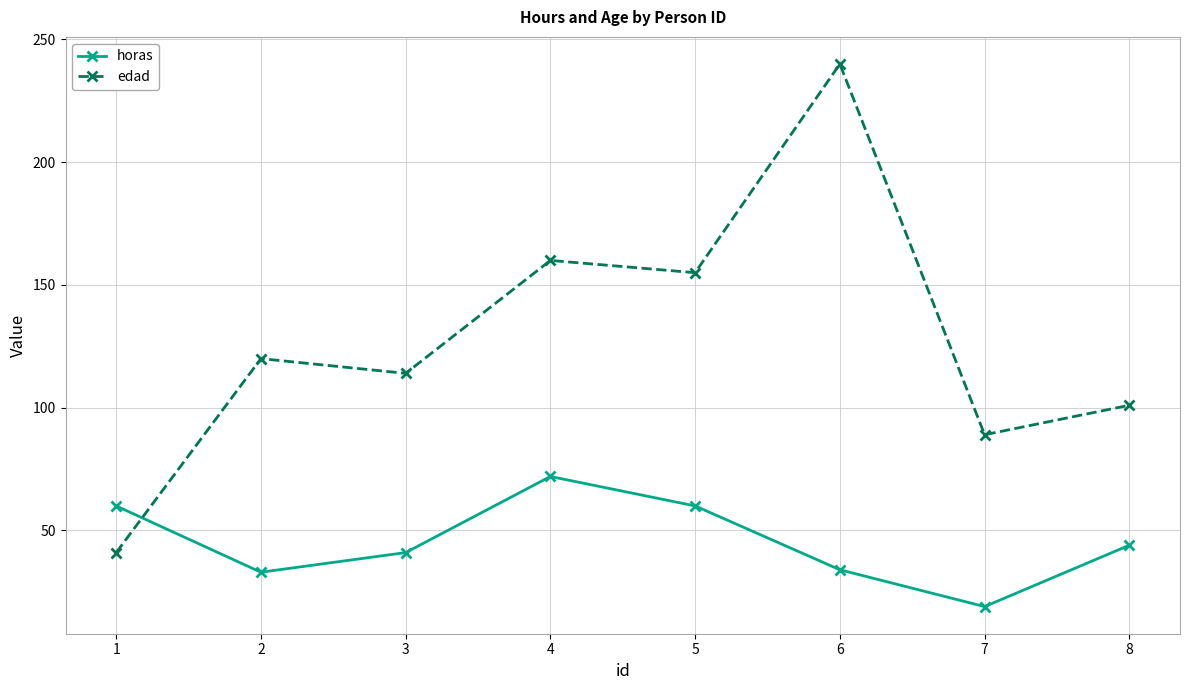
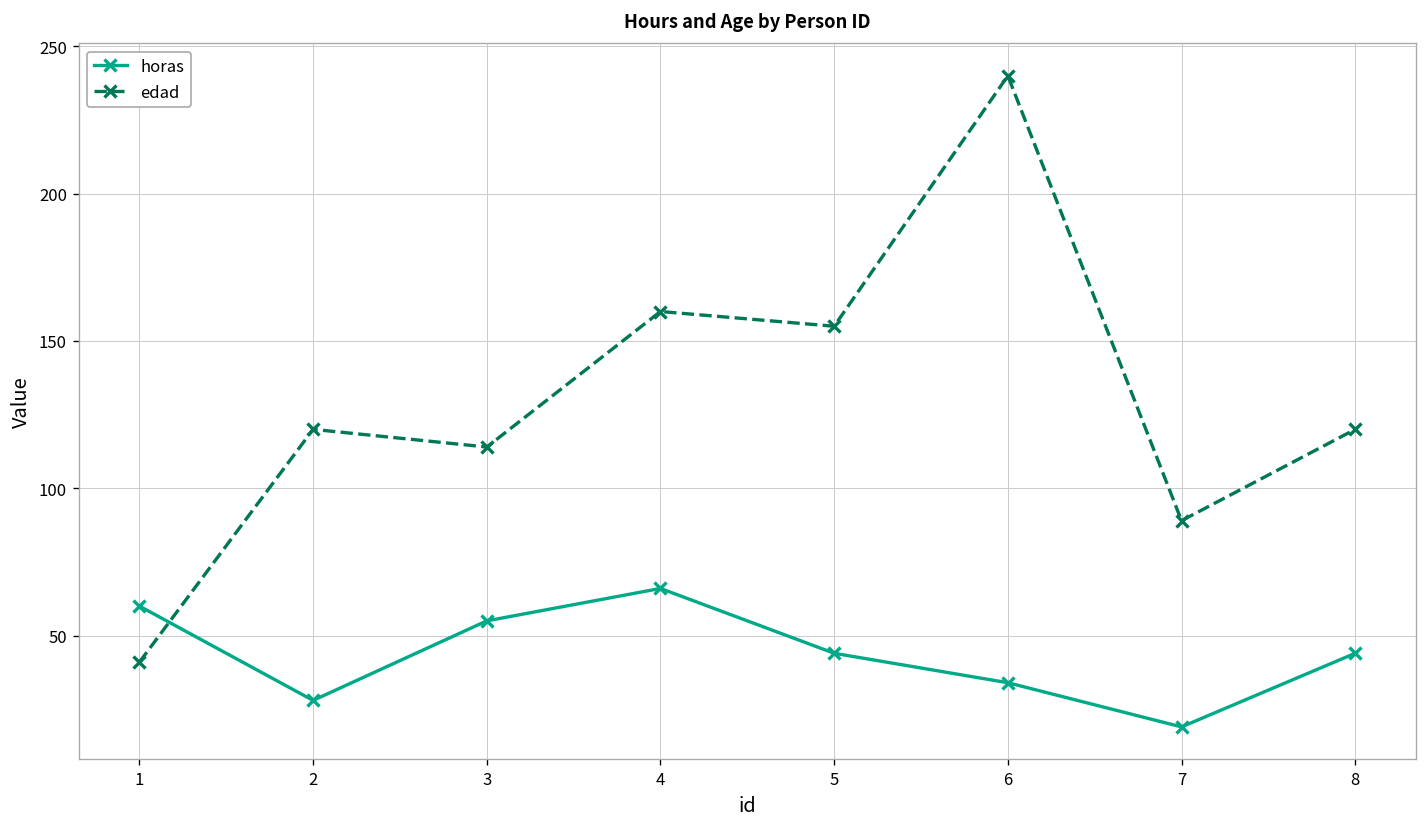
  {
    "horas": {
      "1": 60,
-     "2": 33,
-     "3": 41,
-     "4": 72,
-     "5": 60,
+     "2": 28,
+     "3": 55,
+     "4": 66,
+     "5": 44,
      "6": 34,
      "7": 19,
      "8": 44
    },
    "edad": {
      "1": 41,
      "2": 120,
      "3": 114,
      "4": 160,
      "5": 155,
      "6": 240,
      "7": 89,
-     "8": 101
+     "8": 120
    }
  }
